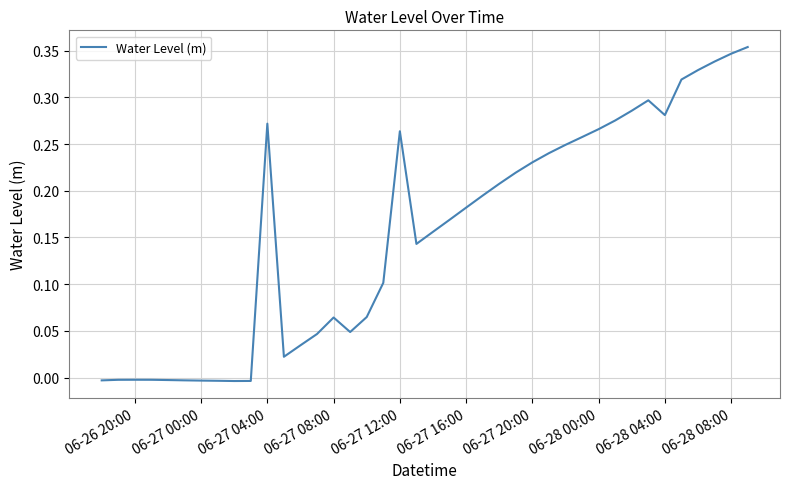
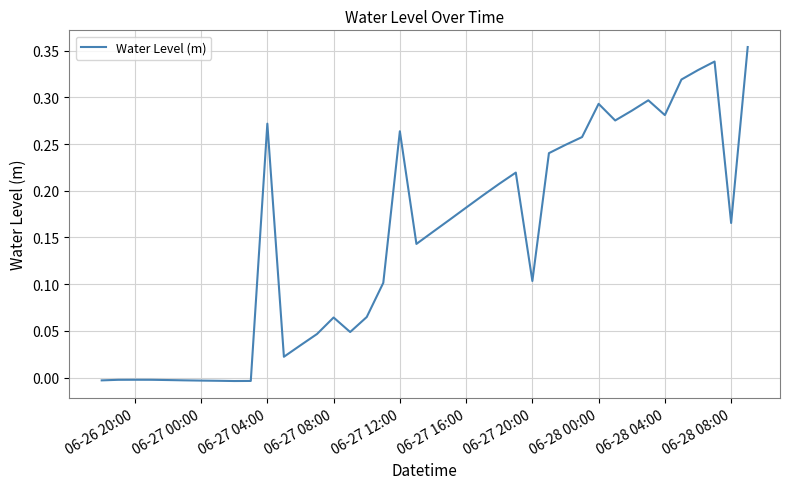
  {
    "06-26 20:00": 0.00,
    "06-27 00:00": 0.00,
    "06-27 04:00": 0.27,
    "06-27 08:00": 0.06,
    "06-27 12:00": 0.26,
    "06-27 16:00": 0.18,
-   "06-27 20:00": 0.23,
-   "06-28 00:00": 0.27,
+   "06-27 20:00": 0.10,
+   "06-28 00:00": 0.29,
    "06-28 04:00": 0.28,
-   "06-28 08:00": 0.35
+   "06-28 08:00": 0.17
  }
